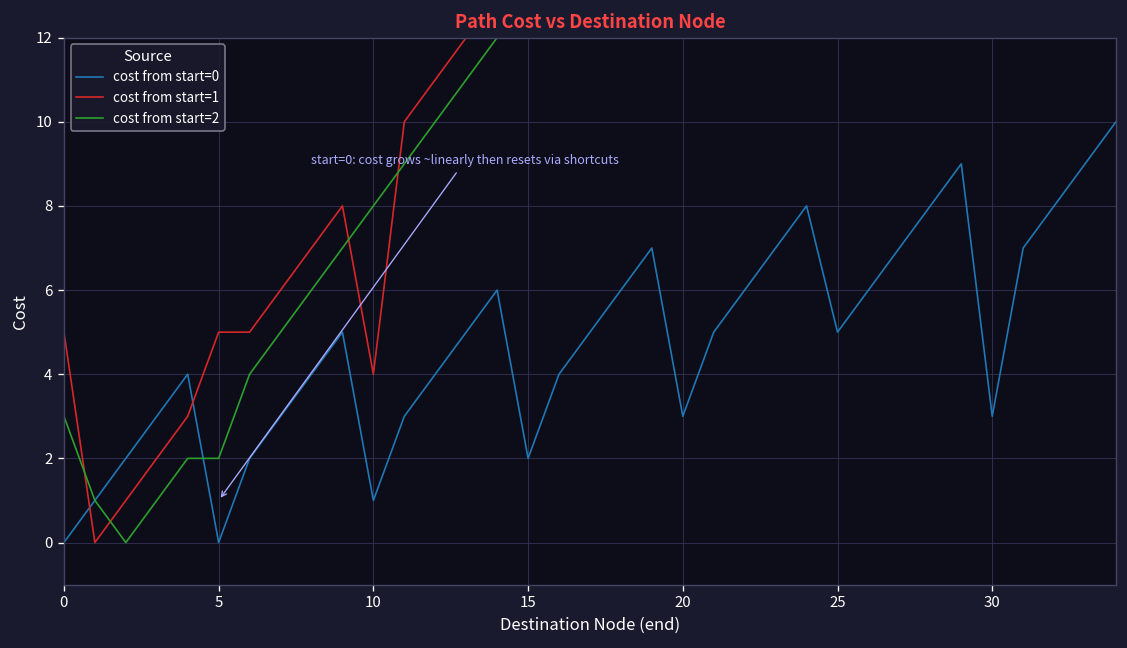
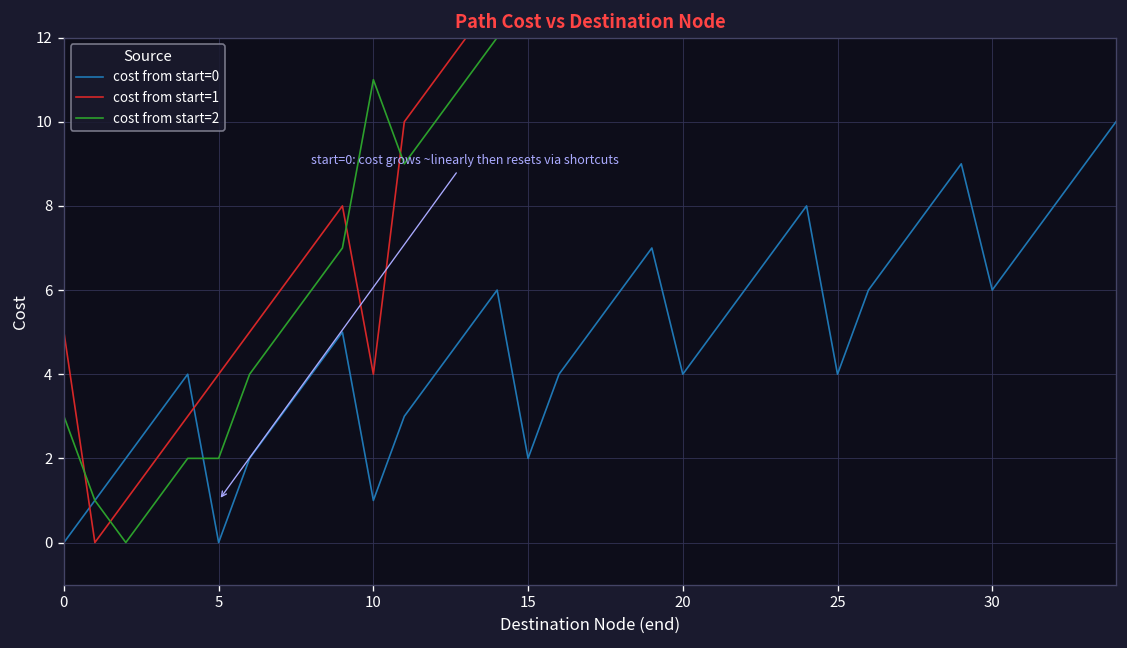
  {
    "cost from start=0": {
      "0": 0,
      "5": 0,
      "10": 1,
-     "20": 3,
-     "25": 5,
-     "30": 3
+     "20": 4,
+     "25": 4,
+     "30": 6
    },
    "cost from start=1": {
      "0": 5,
-     "5": 5
+     "5": 4
    },
    "cost from start=2": {
      "0": 3,
      "5": 2,
-     "10": 8
+     "10": 11
    }
  }
